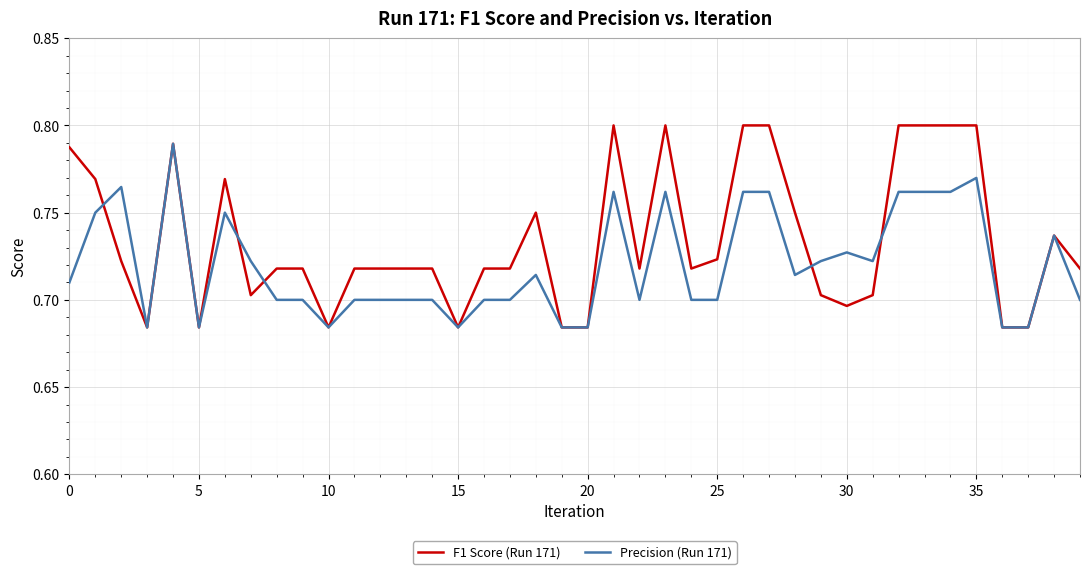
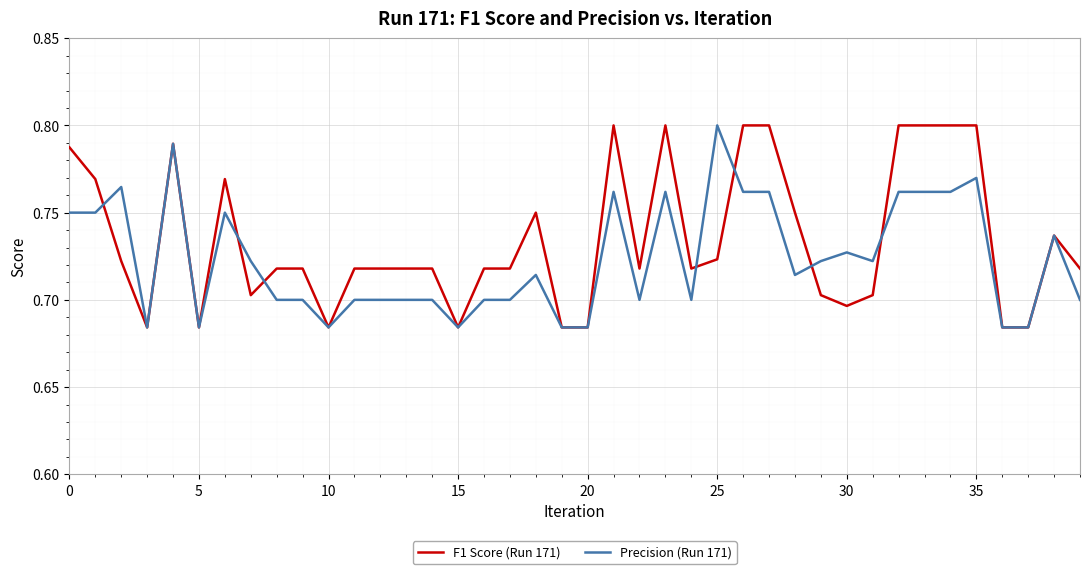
  {
    "F1 Score (Run 171)": {
      "0": 0.787,
      "25": 0.723,
      "30": 0.697,
      "35": 0.80
    },
    "Precision (Run 171)": {
-     "0": 0.71,
-     "25": 0.7,
+     "0": 0.75,
+     "25": 0.8,
      "30": 0.727,
      "35": 0.77
    }
  }
